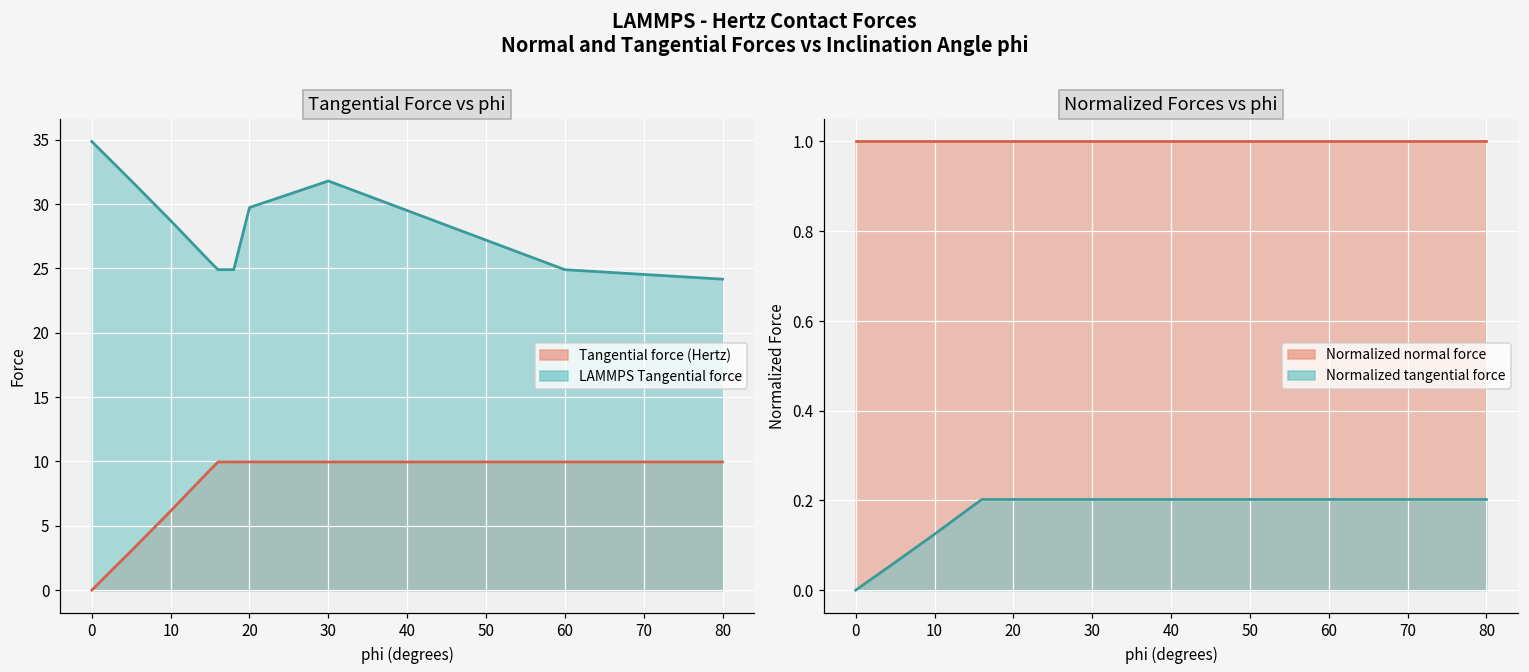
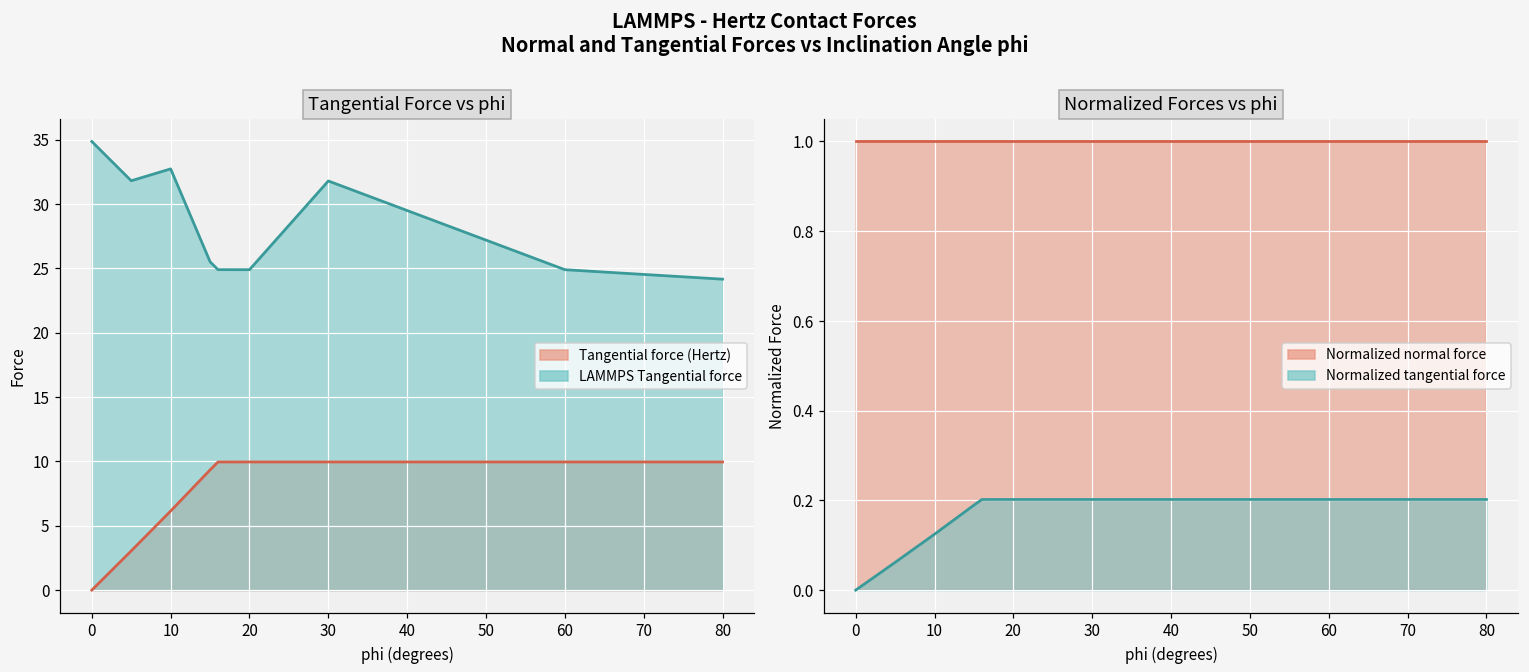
  {
    "Tangential Force vs phi": {
      "LAMMPS Tangential force": {
        "0": 34.9,
-       "10": 28.7,
-       "20": 29.7,
+       "10": 32.7,
+       "20": 24.9,
        "30": 31.8,
        "60": 24.9,
        "80": 24.2
      }
    },
    "Normalized Forces vs phi": {
      "Normalized normal force": {
        "0": 1.00,
        "10": 1.00,
        "20": 1.00,
        "30": 1.00,
        "60": 1.00,
        "80": 1.00
      },
      "Normalized tangential force": {
        "0": 0.00,
        "10": 0.12,
        "20": 0.20,
        "30": 0.20,
        "60": 0.20,
        "80": 0.20
      }
    }
  }
